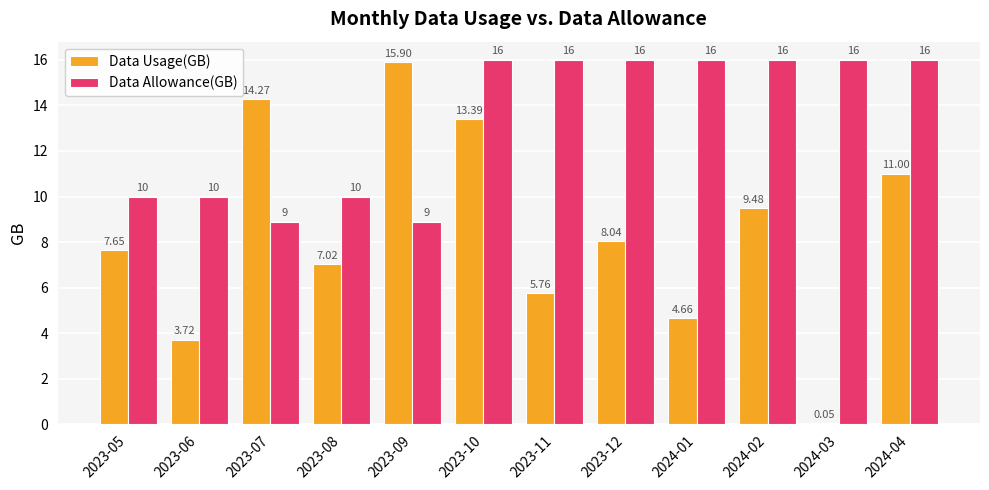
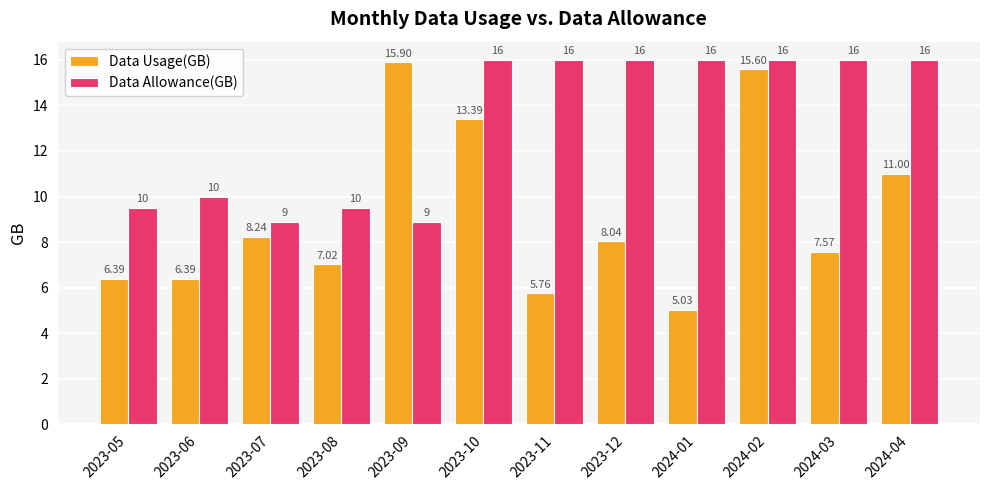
  {
    "Data Usage(GB)": {
-     "2023-05": 7.65,
-     "2023-06": 3.72,
-     "2023-07": 14.27,
+     "2023-05": 6.39,
+     "2023-06": 6.39,
+     "2023-07": 8.24,
      "2023-08": 7.02,
      "2023-09": 15.90,
      "2023-10": 13.39,
      "2023-11": 5.76,
      "2023-12": 8.04,
-     "2024-01": 4.66,
-     "2024-02": 9.48,
-     "2024-03": 0.05,
+     "2024-01": 5.03,
+     "2024-02": 15.60,
+     "2024-03": 7.57,
      "2024-04": 11.00
    },
    "Data Allowance(GB)": {
-     "2023-05": 10.0,
-     "2023-08": 10.0
+     "2023-05": 9.5,
+     "2023-08": 9.5
    }
  }
